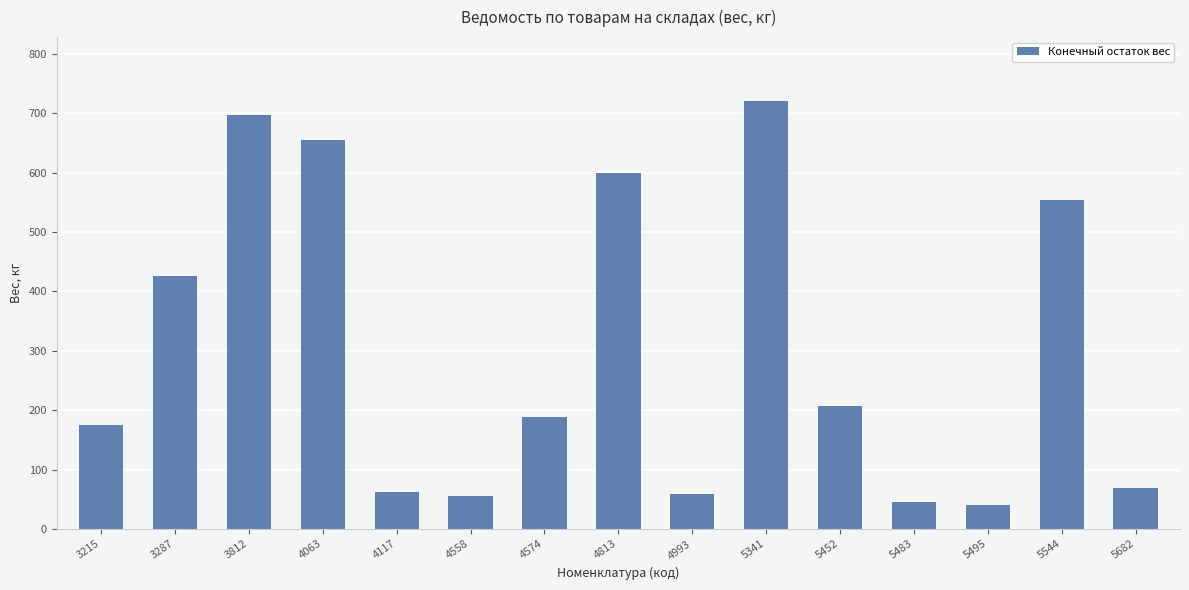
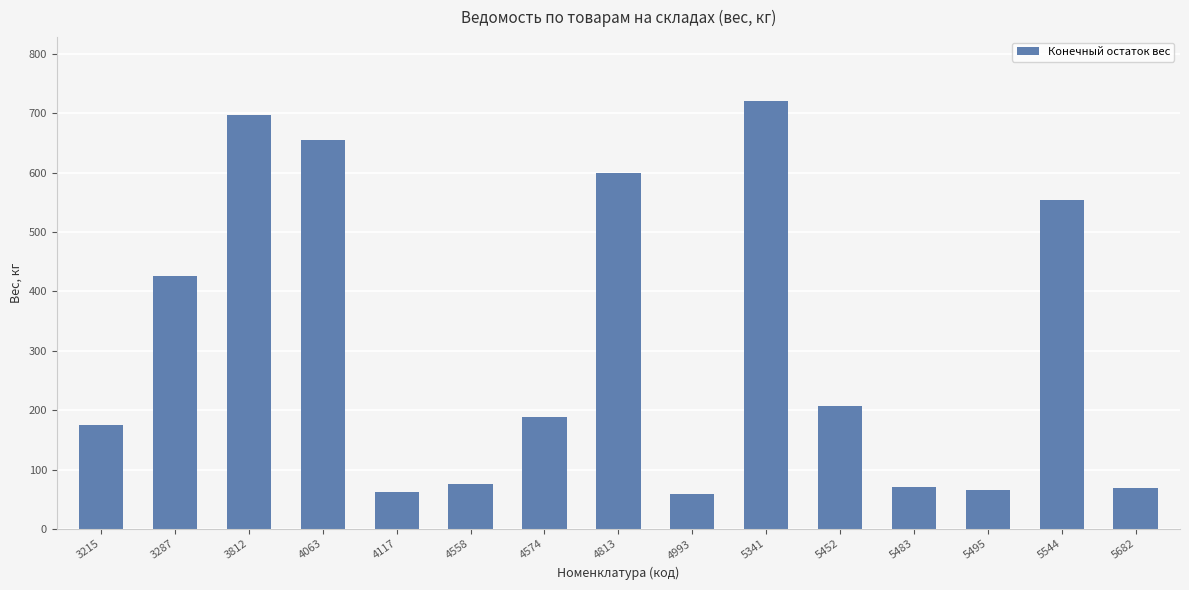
  {
    "3215": 180,
    "3287": 430,
    "3812": 700,
    "4063": 660,
    "4117": 60,
-   "4558": 60,
+   "4558": 80,
    "4574": 190,
    "4813": 600,
    "4993": 60,
    "5341": 720,
    "5452": 210,
-   "5483": 50,
-   "5495": 40,
+   "5483": 70,
+   "5495": 70,
    "5544": 550,
    "5682": 70
  }
